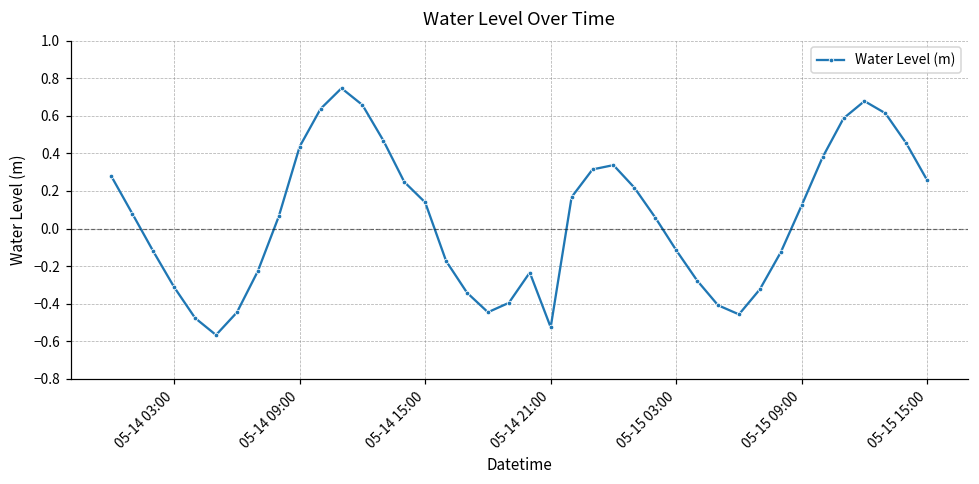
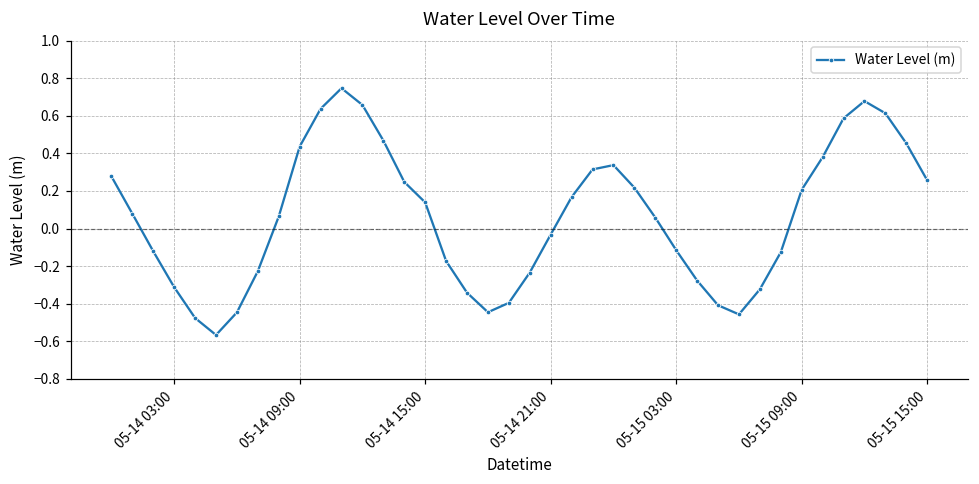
  {
    "05-14 03:00": -0.31,
    "05-14 09:00": 0.44,
    "05-14 15:00": 0.14,
-   "05-14 21:00": -0.53,
+   "05-14 21:00": -0.03,
    "05-15 03:00": -0.11,
-   "05-15 09:00": 0.12,
+   "05-15 09:00": 0.21,
    "05-15 15:00": 0.26
  }
